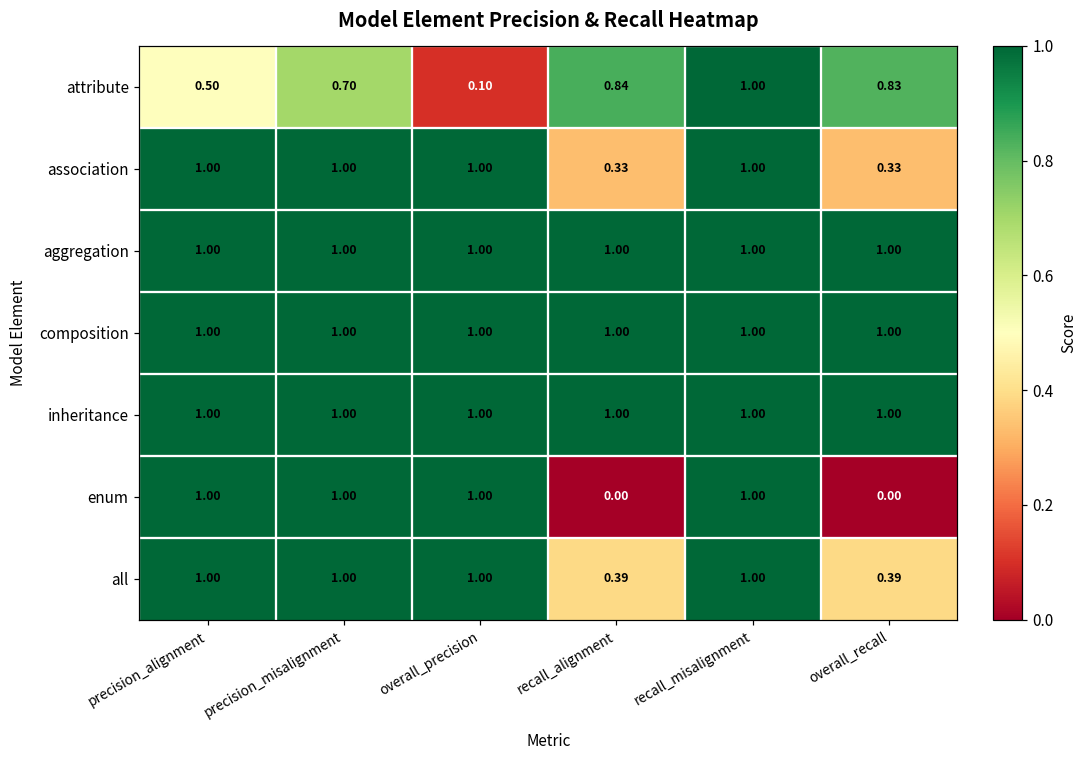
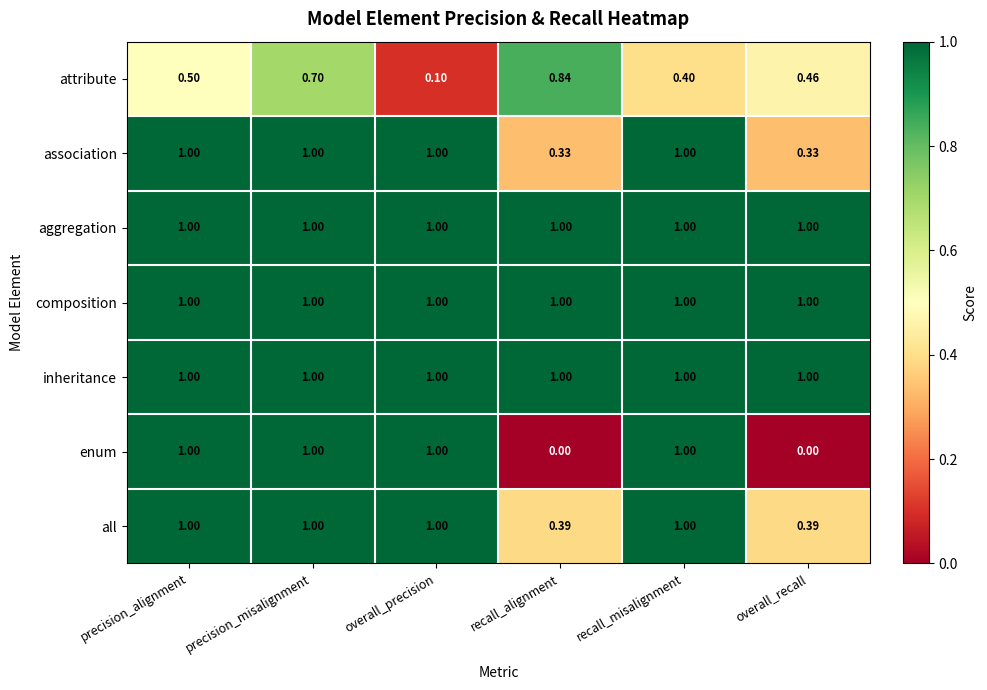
  {
    "attribute": {
      "precision_alignment": 0.50,
      "precision_misalignment": 0.70,
      "overall_precision": 0.10,
      "recall_alignment": 0.84,
-     "recall_misalignment": 1.00,
-     "overall_recall": 0.83
+     "recall_misalignment": 0.40,
+     "overall_recall": 0.46
    },
    "association": {
      "precision_alignment": 1.00,
      "precision_misalignment": 1.00,
      "overall_precision": 1.00,
      "recall_alignment": 0.33,
      "recall_misalignment": 1.00,
      "overall_recall": 0.33
    },
    "aggregation": {
      "precision_alignment": 1.00,
      "precision_misalignment": 1.00,
      "overall_precision": 1.00,
      "recall_alignment": 1.00,
      "recall_misalignment": 1.00,
      "overall_recall": 1.00
    },
    "composition": {
      "precision_alignment": 1.00,
      "precision_misalignment": 1.00,
      "overall_precision": 1.00,
      "recall_alignment": 1.00,
      "recall_misalignment": 1.00,
      "overall_recall": 1.00
    },
    "inheritance": {
      "precision_alignment": 1.00,
      "precision_misalignment": 1.00,
      "overall_precision": 1.00,
      "recall_alignment": 1.00,
      "recall_misalignment": 1.00,
      "overall_recall": 1.00
    },
    "enum": {
      "precision_alignment": 1.00,
      "precision_misalignment": 1.00,
      "overall_precision": 1.00,
      "recall_alignment": 0.00,
      "recall_misalignment": 1.00,
      "overall_recall": 0.00
    },
    "all": {
      "precision_alignment": 1.00,
      "precision_misalignment": 1.00,
      "overall_precision": 1.00,
      "recall_alignment": 0.39,
      "recall_misalignment": 1.00,
      "overall_recall": 0.39
    }
  }
